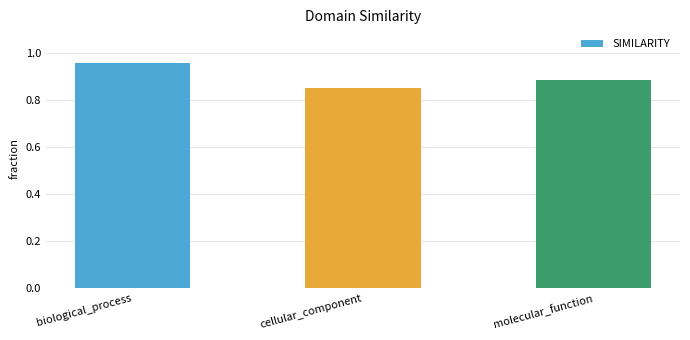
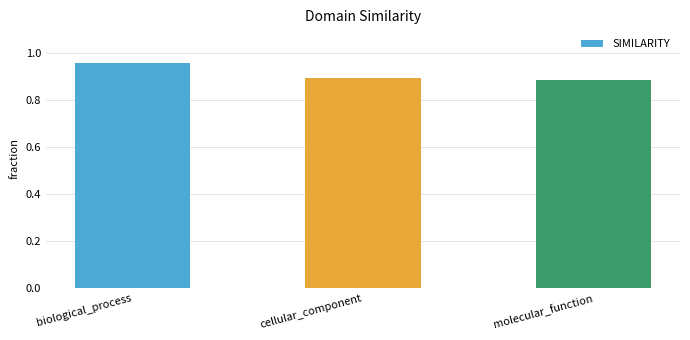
  {
    "biological_process": 0.96,
-   "cellular_component": 0.85,
+   "cellular_component": 0.89,
    "molecular_function": 0.88
  }
